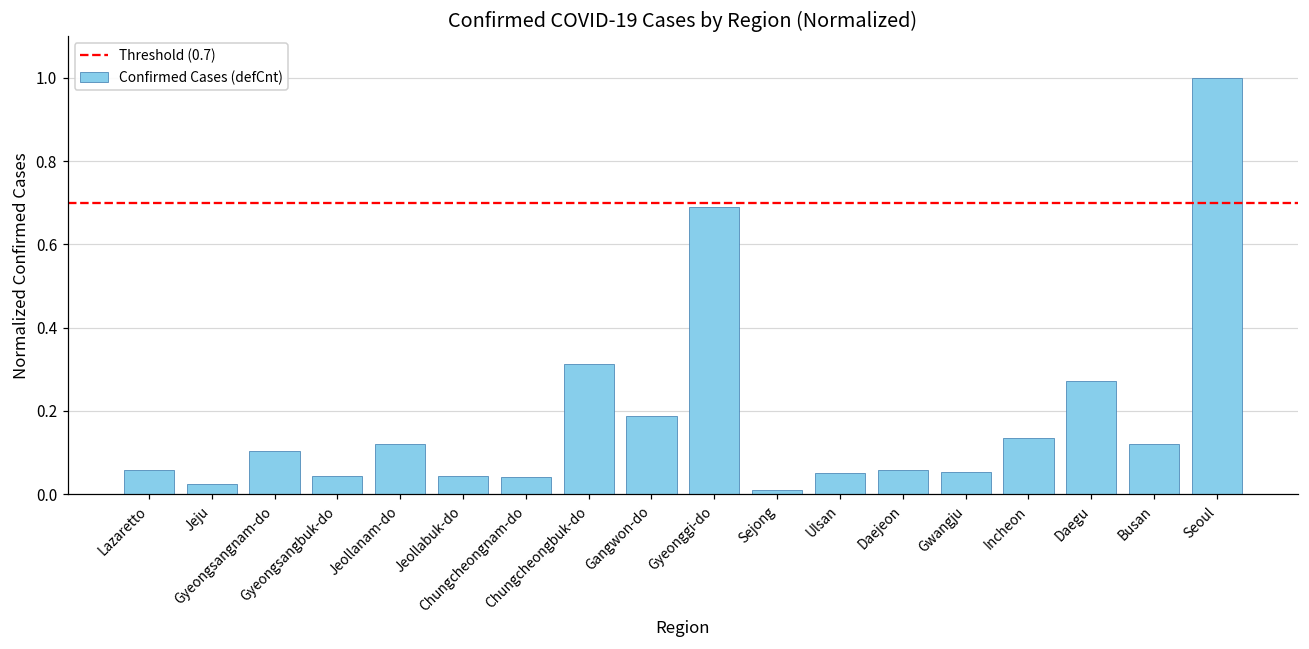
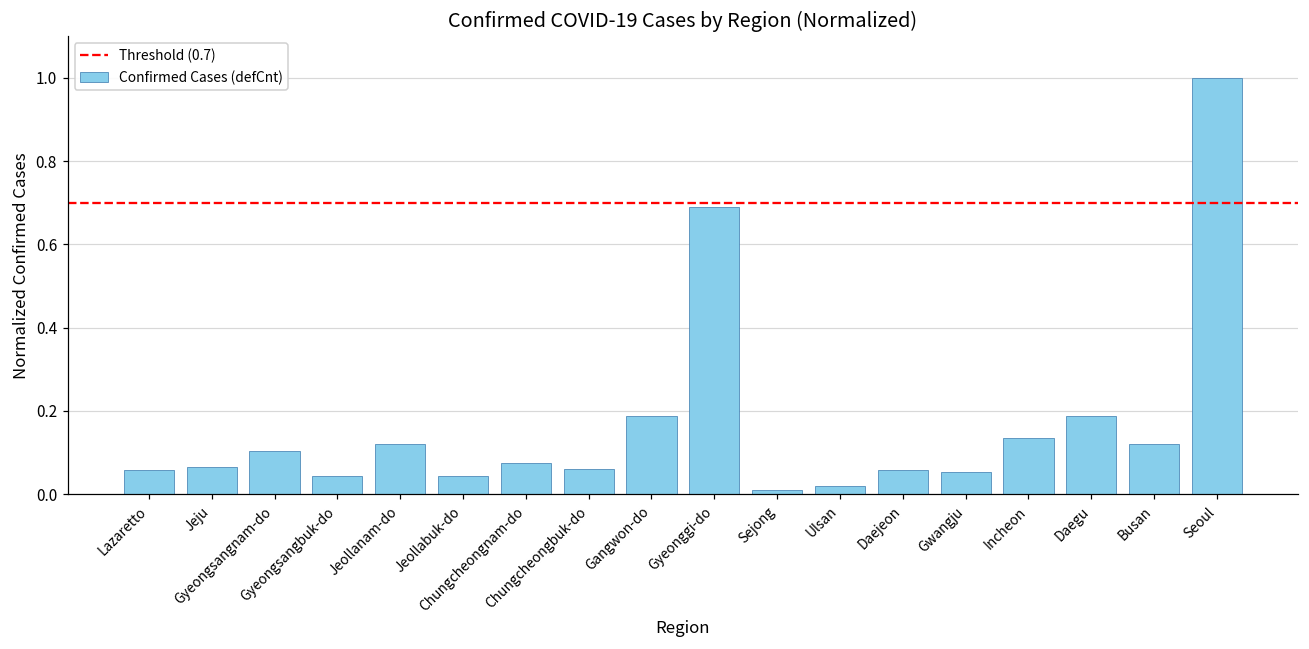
  {
    "Lazaretto": 0.06,
-   "Jeju": 0.03,
+   "Jeju": 0.07,
    "Gyeongsangnam-do": 0.10,
    "Gyeongsangbuk-do": 0.04,
    "Jeollanam-do": 0.12,
    "Jeollabuk-do": 0.04,
-   "Chungcheongnam-do": 0.04,
-   "Chungcheongbuk-do": 0.31,
+   "Chungcheongnam-do": 0.08,
+   "Chungcheongbuk-do": 0.06,
    "Gangwon-do": 0.19,
    "Gyeonggi-do": 0.69,
    "Sejong": 0.01,
-   "Ulsan": 0.05,
+   "Ulsan": 0.02,
    "Daejeon": 0.06,
    "Gwangju": 0.05,
    "Incheon": 0.14,
-   "Daegu": 0.27,
+   "Daegu": 0.19,
    "Busan": 0.12,
    "Seoul": 1.00
  }
